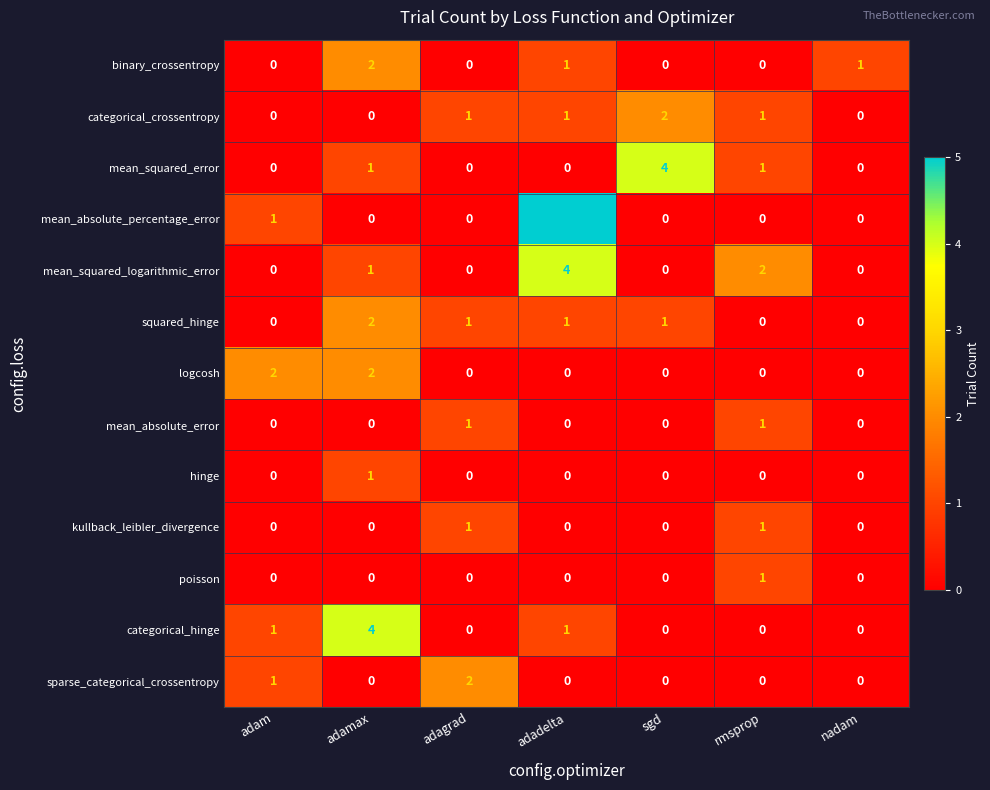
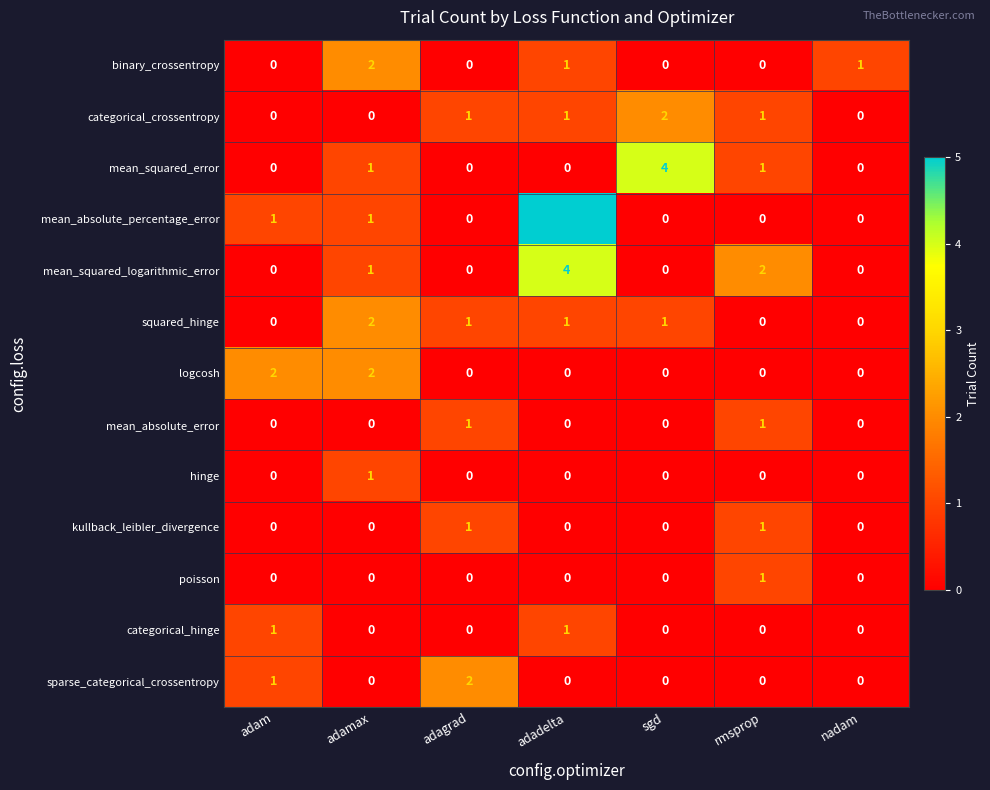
  {
    "binary_crossentropy": {
      "adam": 0,
      "adamax": 2,
      "adagrad": 0,
      "adadelta": 1,
      "sgd": 0,
      "rmsprop": 0,
      "nadam": 1
    },
    "categorical_crossentropy": {
      "adam": 0,
      "adamax": 0,
      "adagrad": 1,
      "adadelta": 1,
      "sgd": 2,
      "rmsprop": 1,
      "nadam": 0
    },
    "mean_squared_error": {
      "adam": 0,
      "adamax": 1,
      "adagrad": 0,
      "adadelta": 0,
      "sgd": 4,
      "rmsprop": 1,
      "nadam": 0
    },
    "mean_absolute_percentage_error": {
      "adam": 1,
-     "adamax": 0,
+     "adamax": 1,
      "adagrad": 0,
      "sgd": 0,
      "rmsprop": 0,
      "nadam": 0
    },
    "mean_squared_logarithmic_error": {
      "adam": 0,
      "adamax": 1,
      "adagrad": 0,
      "adadelta": 4,
      "sgd": 0,
      "rmsprop": 2,
      "nadam": 0
    },
    "squared_hinge": {
      "adam": 0,
      "adamax": 2,
      "adagrad": 1,
      "adadelta": 1,
      "sgd": 1,
      "rmsprop": 0,
      "nadam": 0
    },
    "logcosh": {
      "adam": 2,
      "adamax": 2,
      "adagrad": 0,
      "adadelta": 0,
      "sgd": 0,
      "rmsprop": 0,
      "nadam": 0
    },
    "mean_absolute_error": {
      "adam": 0,
      "adamax": 0,
      "adagrad": 1,
      "adadelta": 0,
      "sgd": 0,
      "rmsprop": 1,
      "nadam": 0
    },
    "hinge": {
      "adam": 0,
      "adamax": 1,
      "adagrad": 0,
      "adadelta": 0,
      "sgd": 0,
      "rmsprop": 0,
      "nadam": 0
    },
    "kullback_leibler_divergence": {
      "adam": 0,
      "adamax": 0,
      "adagrad": 1,
      "adadelta": 0,
      "sgd": 0,
      "rmsprop": 1,
      "nadam": 0
    },
    "poisson": {
      "adam": 0,
      "adamax": 0,
      "adagrad": 0,
      "adadelta": 0,
      "sgd": 0,
      "rmsprop": 1,
      "nadam": 0
    },
    "categorical_hinge": {
      "adam": 1,
-     "adamax": 4,
+     "adamax": 0,
      "adagrad": 0,
      "adadelta": 1,
      "sgd": 0,
      "rmsprop": 0,
      "nadam": 0
    },
    "sparse_categorical_crossentropy": {
      "adam": 1,
      "adamax": 0,
      "adagrad": 2,
      "adadelta": 0,
      "sgd": 0,
      "rmsprop": 0,
      "nadam": 0
    }
  }
